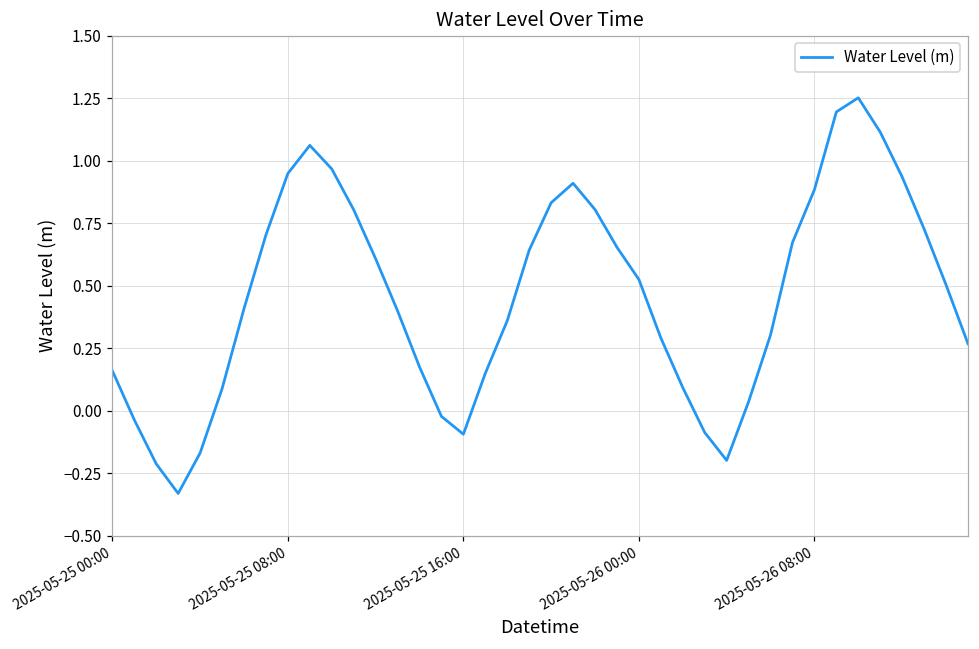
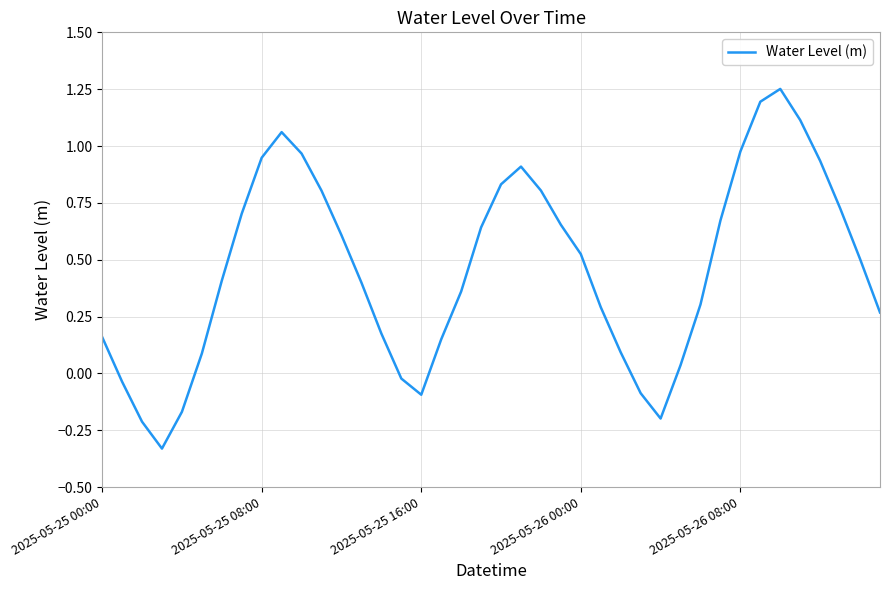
  {
    "2025-05-25 00:00": 0.16,
    "2025-05-25 08:00": 0.95,
    "2025-05-25 16:00": -0.09,
    "2025-05-26 00:00": 0.52,
-   "2025-05-26 08:00": 0.88
+   "2025-05-26 08:00": 0.98
  }
